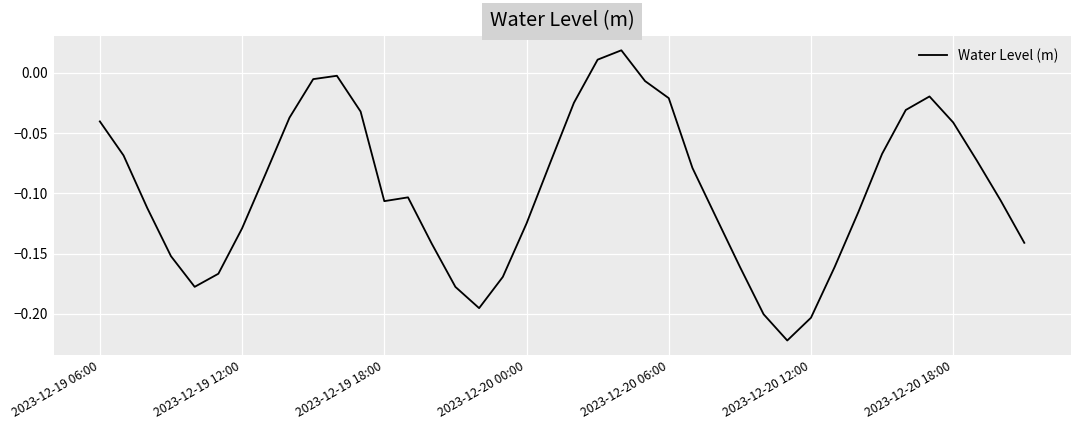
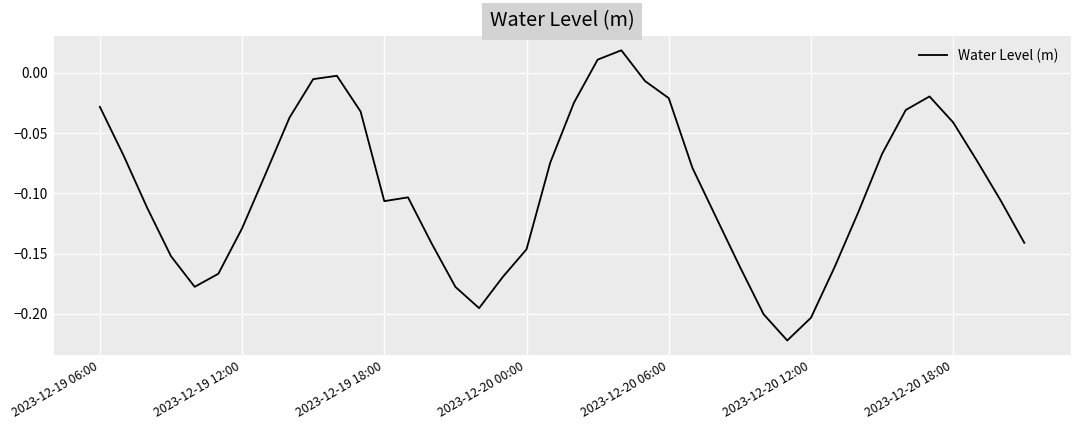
  {
-   "2023-12-19 06:00": -0.040,
+   "2023-12-19 06:00": -0.028,
    "2023-12-19 12:00": -0.129,
    "2023-12-19 18:00": -0.107,
-   "2023-12-20 00:00": -0.125,
+   "2023-12-20 00:00": -0.147,
    "2023-12-20 06:00": -0.021,
    "2023-12-20 12:00": -0.203,
    "2023-12-20 18:00": -0.041
  }
